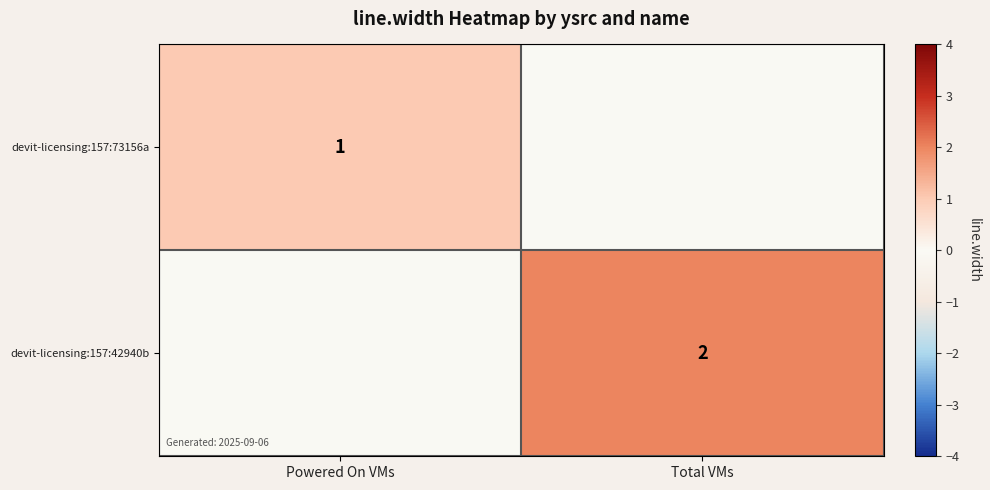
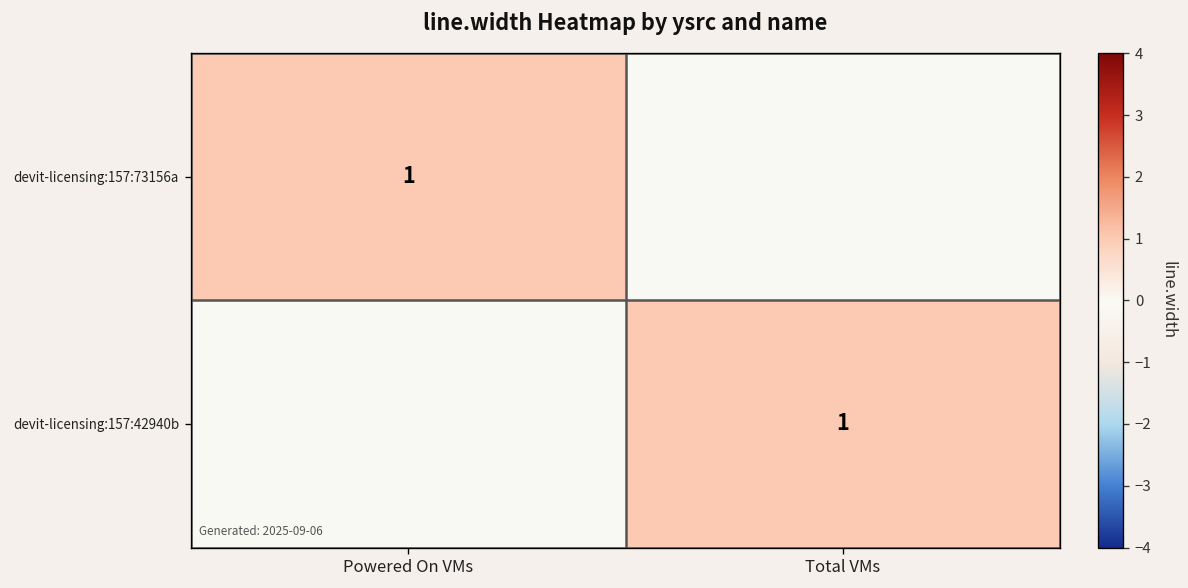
  {
    "devit-licensing:157:73156a": {
      "Powered On VMs": 1
    },
    "devit-licensing:157:42940b": {
-     "Total VMs": 2
+     "Total VMs": 1
    }
  }
